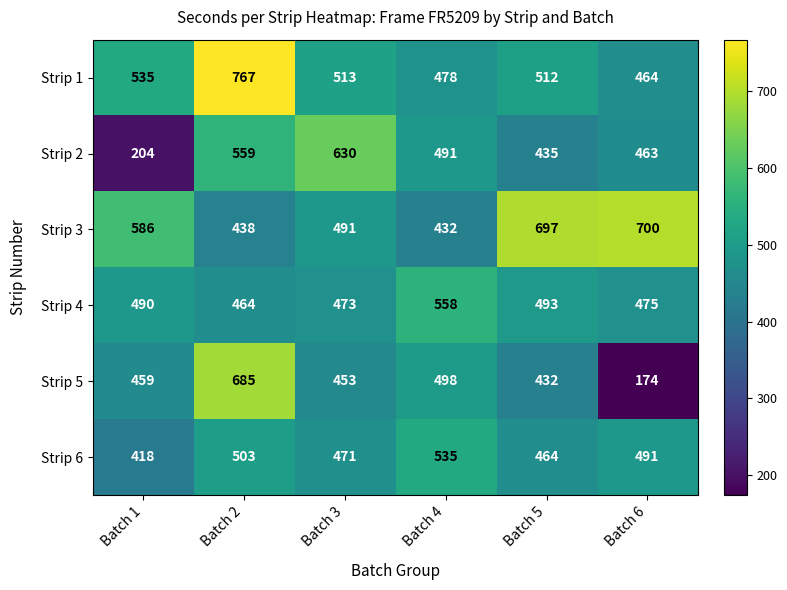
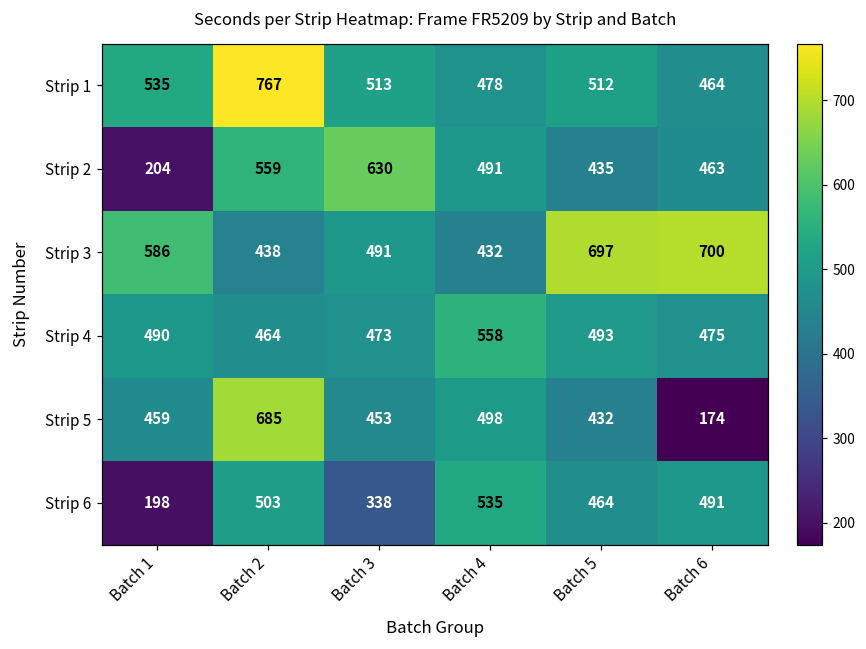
  {
    "Strip 1": {
      "Batch 1": 535,
      "Batch 2": 767,
      "Batch 3": 513,
      "Batch 4": 478,
      "Batch 5": 512,
      "Batch 6": 464
    },
    "Strip 2": {
      "Batch 1": 204,
      "Batch 2": 559,
      "Batch 3": 630,
      "Batch 4": 491,
      "Batch 5": 435,
      "Batch 6": 463
    },
    "Strip 3": {
      "Batch 1": 586,
      "Batch 2": 438,
      "Batch 3": 491,
      "Batch 4": 432,
      "Batch 5": 697,
      "Batch 6": 700
    },
    "Strip 4": {
      "Batch 1": 490,
      "Batch 2": 464,
      "Batch 3": 473,
      "Batch 4": 558,
      "Batch 5": 493,
      "Batch 6": 475
    },
    "Strip 5": {
      "Batch 1": 459,
      "Batch 2": 685,
      "Batch 3": 453,
      "Batch 4": 498,
      "Batch 5": 432,
      "Batch 6": 174
    },
    "Strip 6": {
-     "Batch 1": 418,
+     "Batch 1": 198,
      "Batch 2": 503,
-     "Batch 3": 471,
+     "Batch 3": 338,
      "Batch 4": 535,
      "Batch 5": 464,
      "Batch 6": 491
    }
  }
